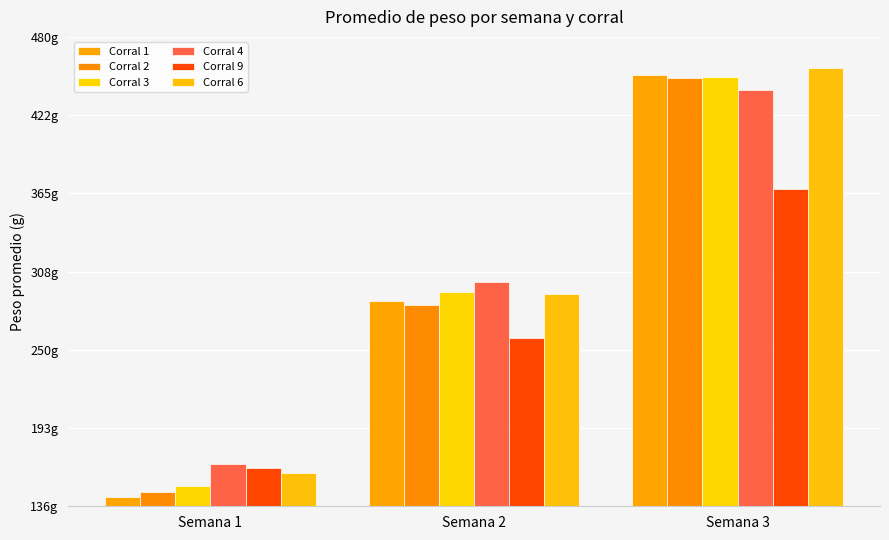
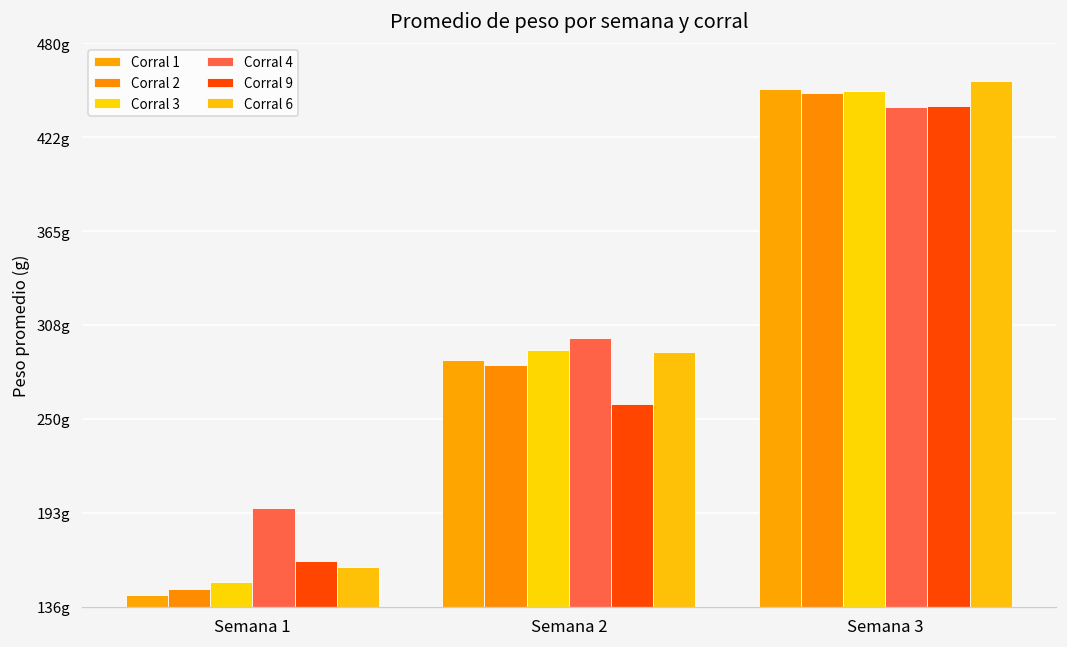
  {
    "Corral 4": {
-     "Semana 1": "167g",
+     "Semana 1": "196g",
      "Semana 2": "300g",
      "Semana 3": "441g"
    },
    "Corral 9": {
      "Semana 1": "163g",
      "Semana 2": "259g",
-     "Semana 3": "369g"
+     "Semana 3": "442g"
    }
  }
